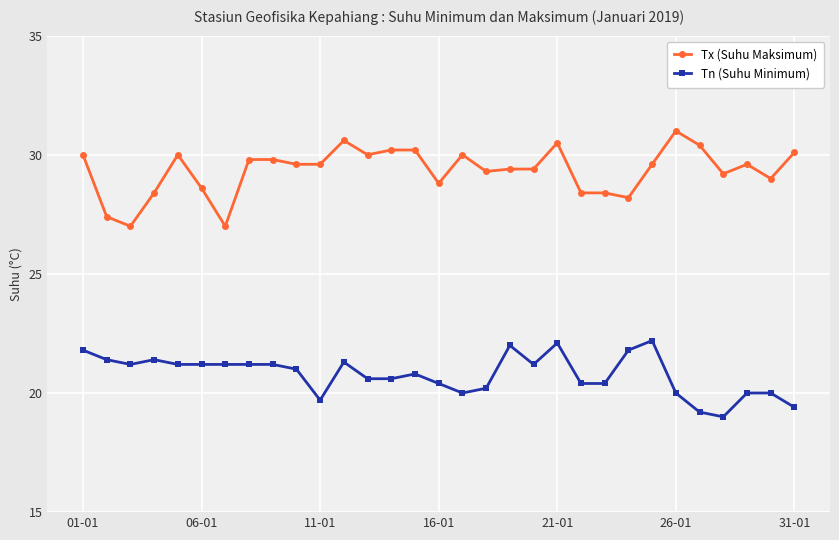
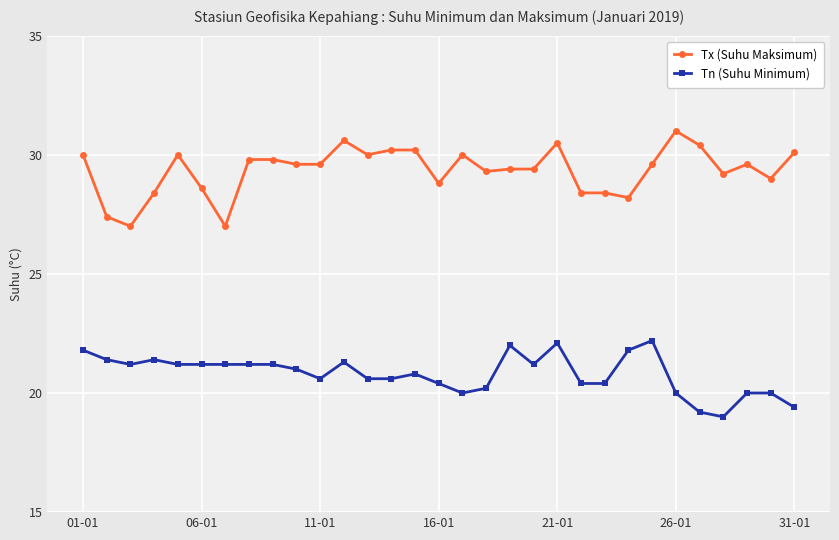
  {
    "Tx (Suhu Maksimum)": {
      "01-01": 30.0,
      "06-01": 28.6,
      "11-01": 29.6,
      "16-01": 28.8,
      "21-01": 30.5,
      "26-01": 31.0,
      "31-01": 30.1
    },
    "Tn (Suhu Minimum)": {
      "01-01": 21.8,
      "06-01": 21.2,
-     "11-01": 19.7,
+     "11-01": 20.6,
      "16-01": 20.4,
      "21-01": 22.1,
      "26-01": 20.0,
      "31-01": 19.4
    }
  }
